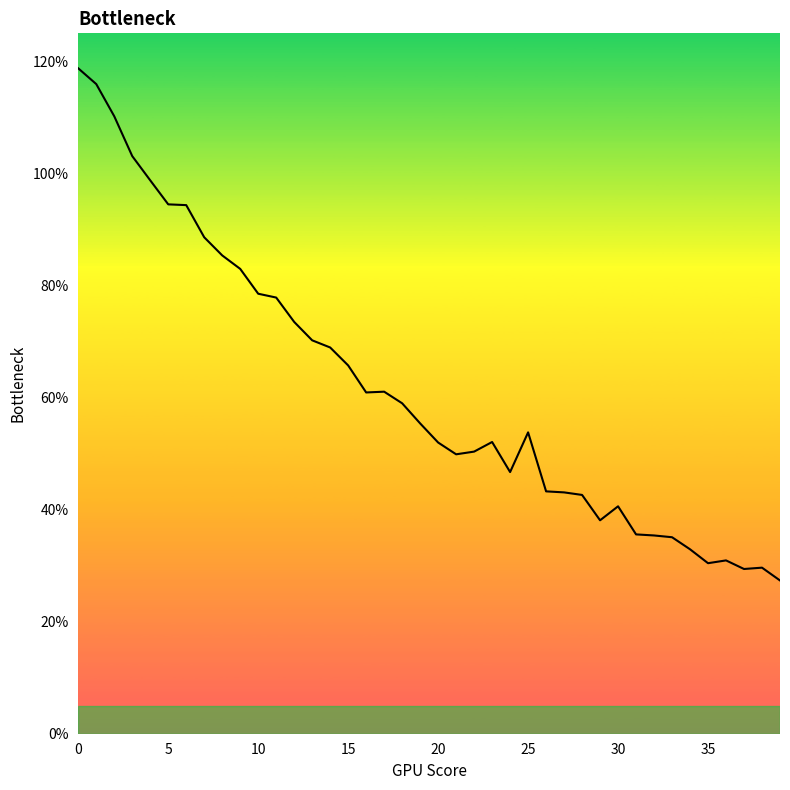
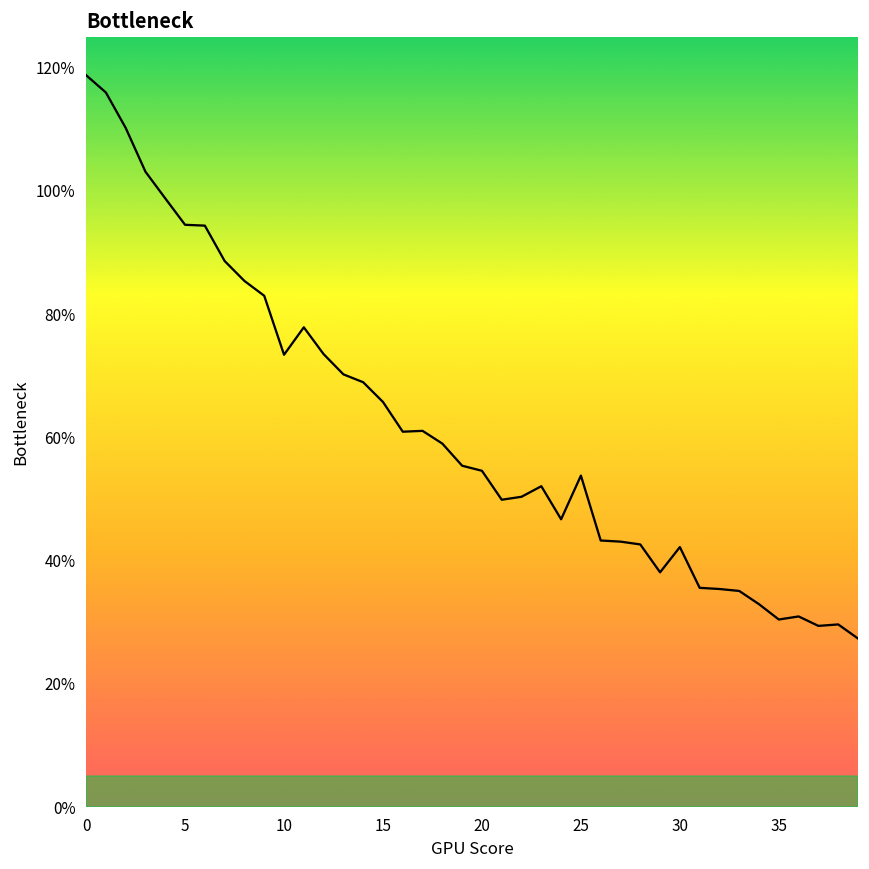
  {
    "0": "119%",
    "5": "94%",
-   "10": "79%",
+   "10": "73%",
    "15": "66%",
-   "20": "52%",
+   "20": "55%",
    "25": "54%",
-   "30": "41%",
+   "30": "42%",
    "35": "30%"
  }
